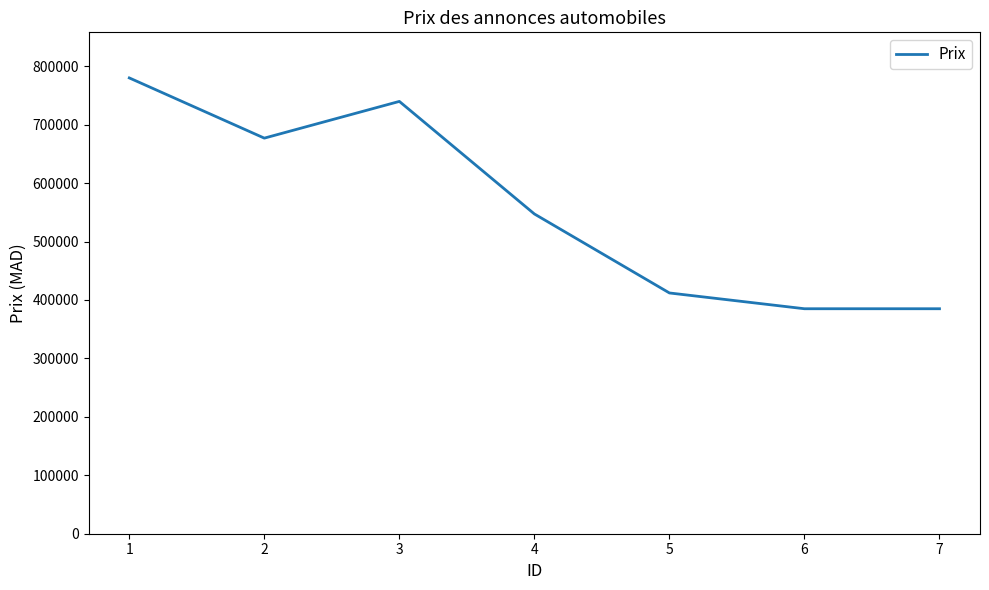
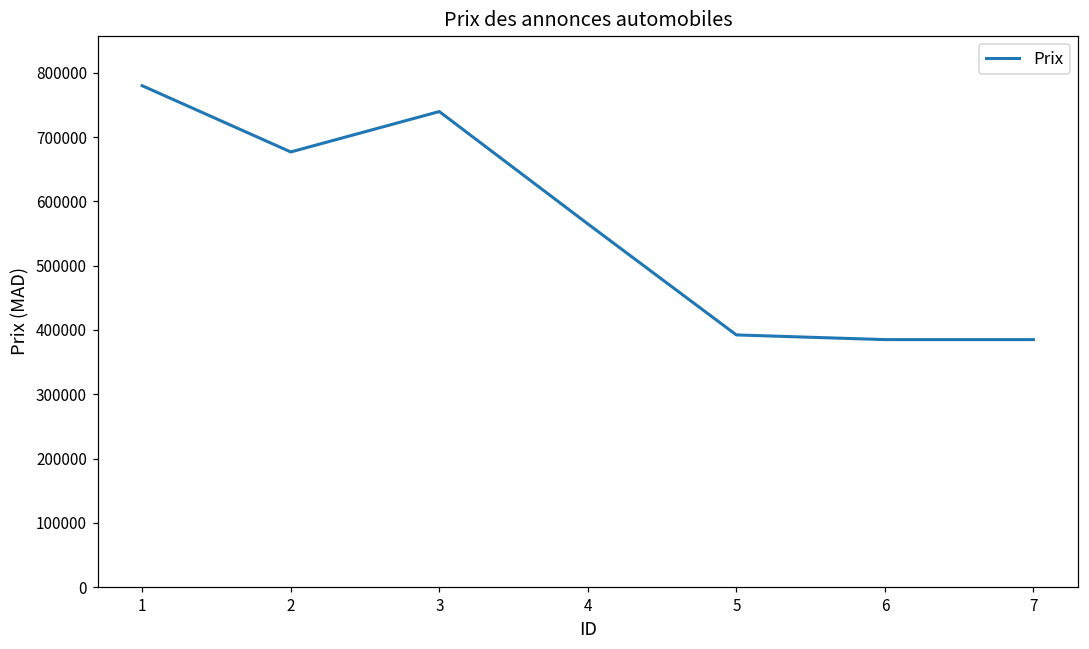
  {
    "1": 780000,
    "2": 680000,
    "3": 740000,
-   "4": 550000,
-   "5": 410000,
+   "4": 570000,
+   "5": 390000,
    "6": 390000,
    "7": 390000
  }
